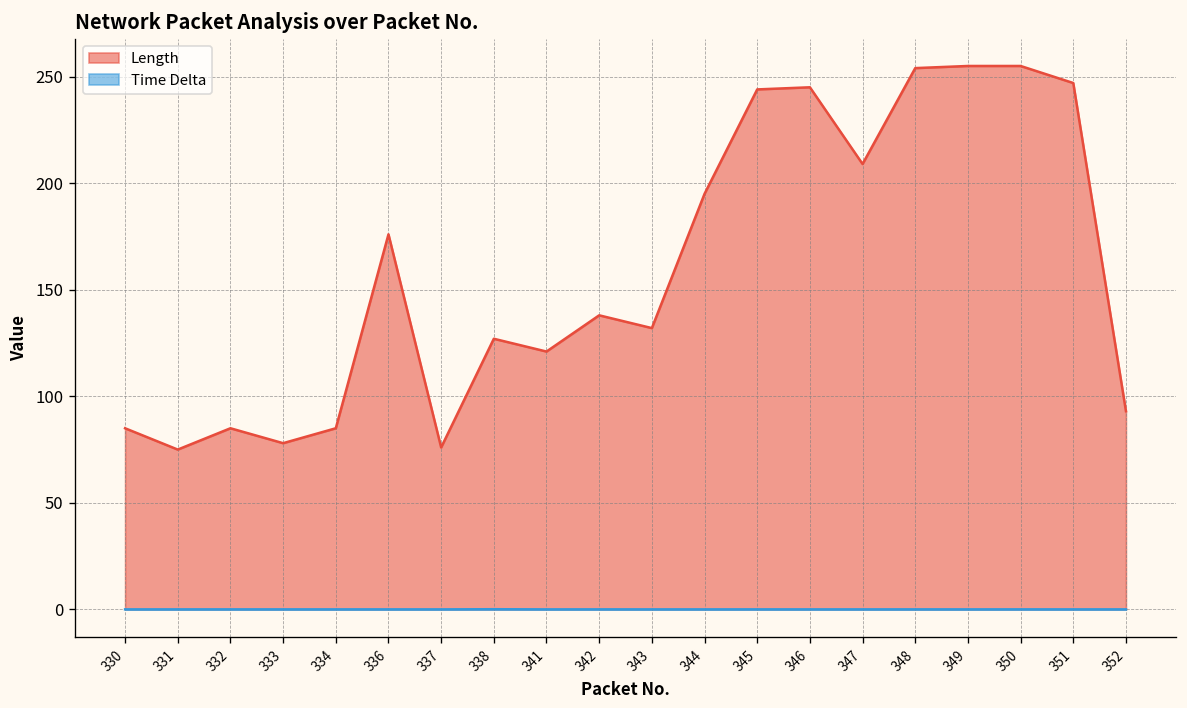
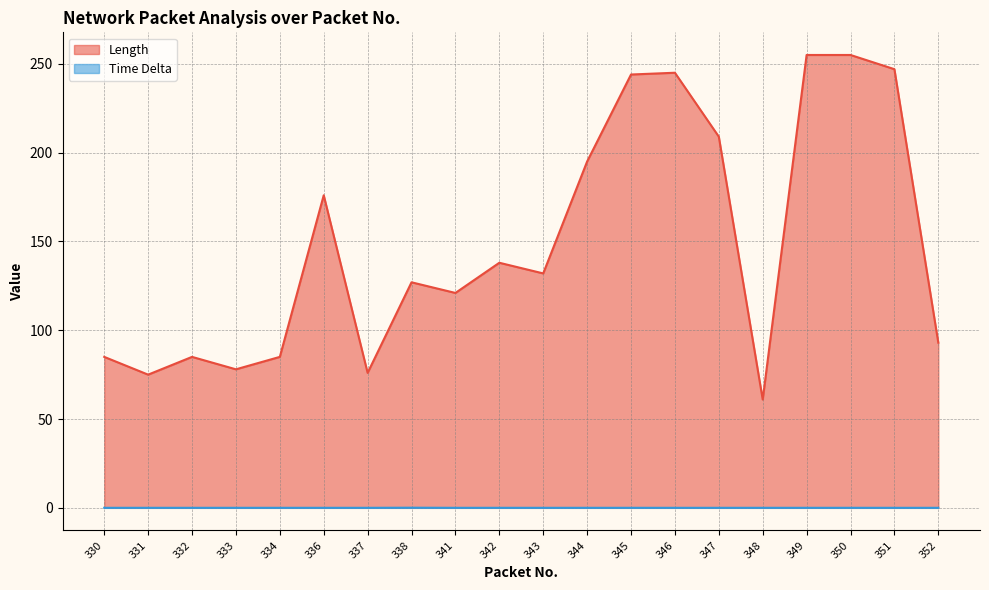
  {
    "Length": {
      "330": 85,
      "331": 75,
      "332": 85,
      "333": 78,
      "334": 85,
      "336": 176,
      "337": 76,
      "338": 127,
      "341": 121,
      "342": 138,
      "343": 132,
      "344": 195,
      "345": 244,
      "346": 245,
      "347": 209,
-     "348": 254,
+     "348": 61,
      "349": 255,
      "350": 255,
      "351": 247,
      "352": 93
    },
    "Time Delta": {
      "330": 0,
      "331": 0,
      "332": 0,
      "333": 0,
      "334": 0,
      "336": 0,
      "337": 0,
      "338": 0,
      "341": 0,
      "342": 0,
      "343": 0,
      "344": 0,
      "345": 0,
      "346": 0,
      "347": 0,
      "348": 0,
      "349": 0,
      "350": 0,
      "351": 0,
      "352": 0
    }
  }
